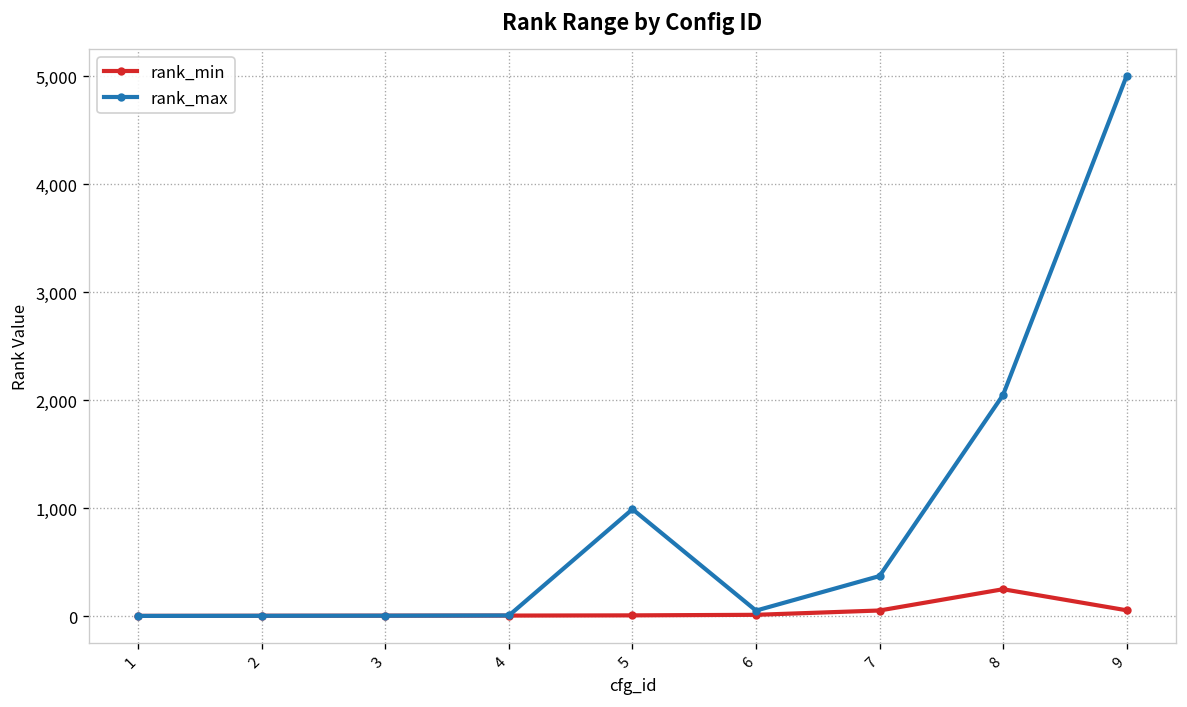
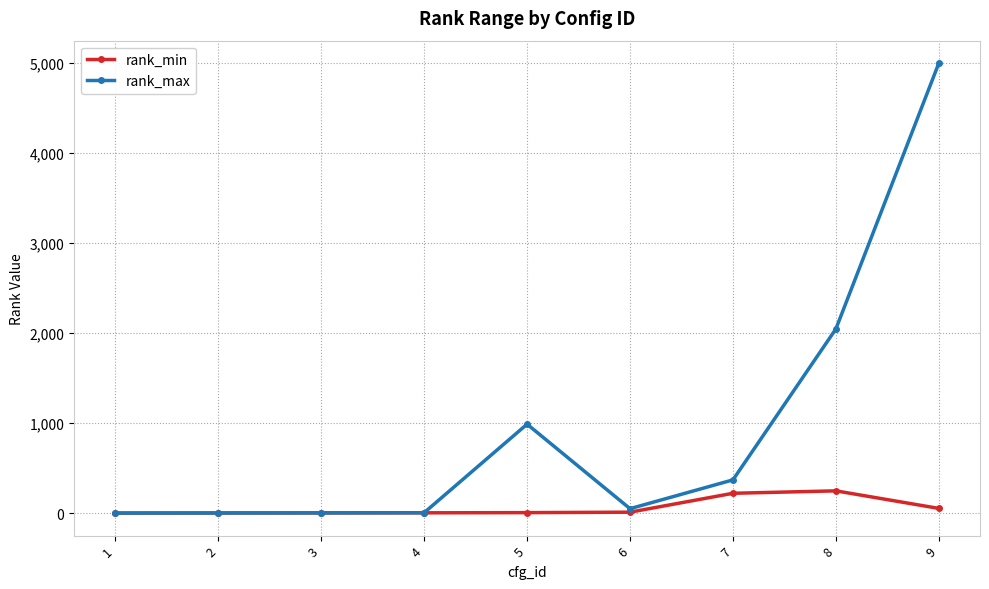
  {
    "rank_min": {
      "5": "0",
      "6": "0",
-     "7": "100",
+     "7": "200",
      "8": "200",
      "9": "100"
    },
    "rank_max": {
      "5": "1,000",
      "6": "100",
      "7": "400",
      "8": "2,000",
      "9": "5,000"
    }
  }
